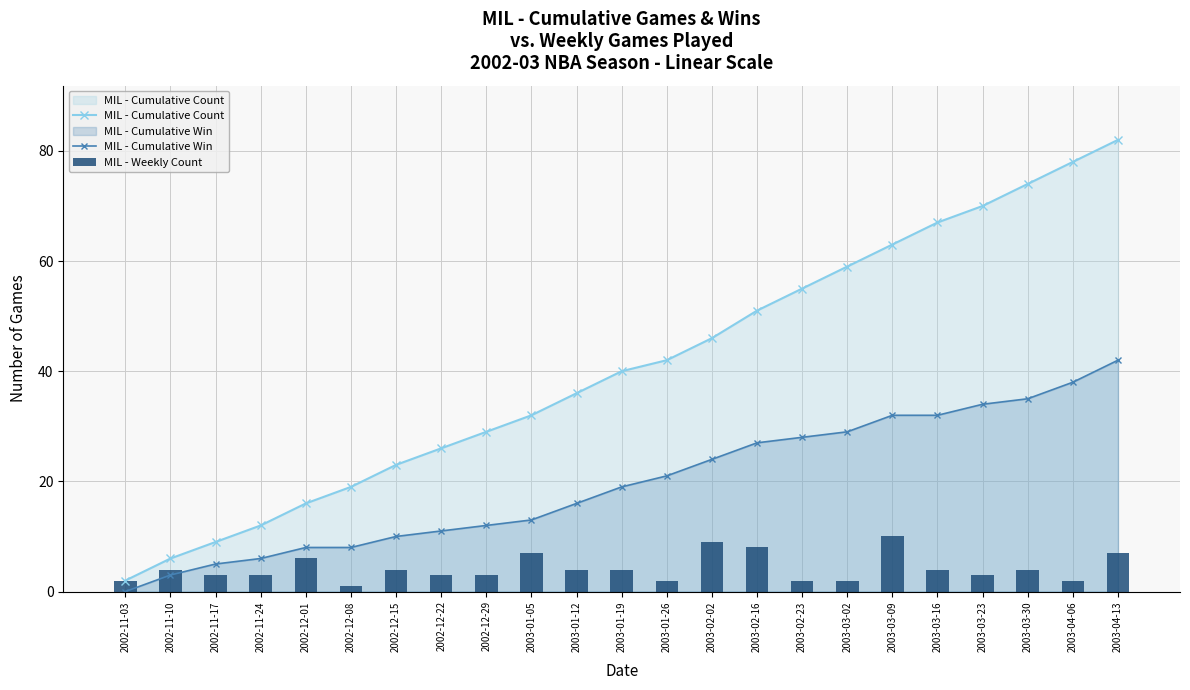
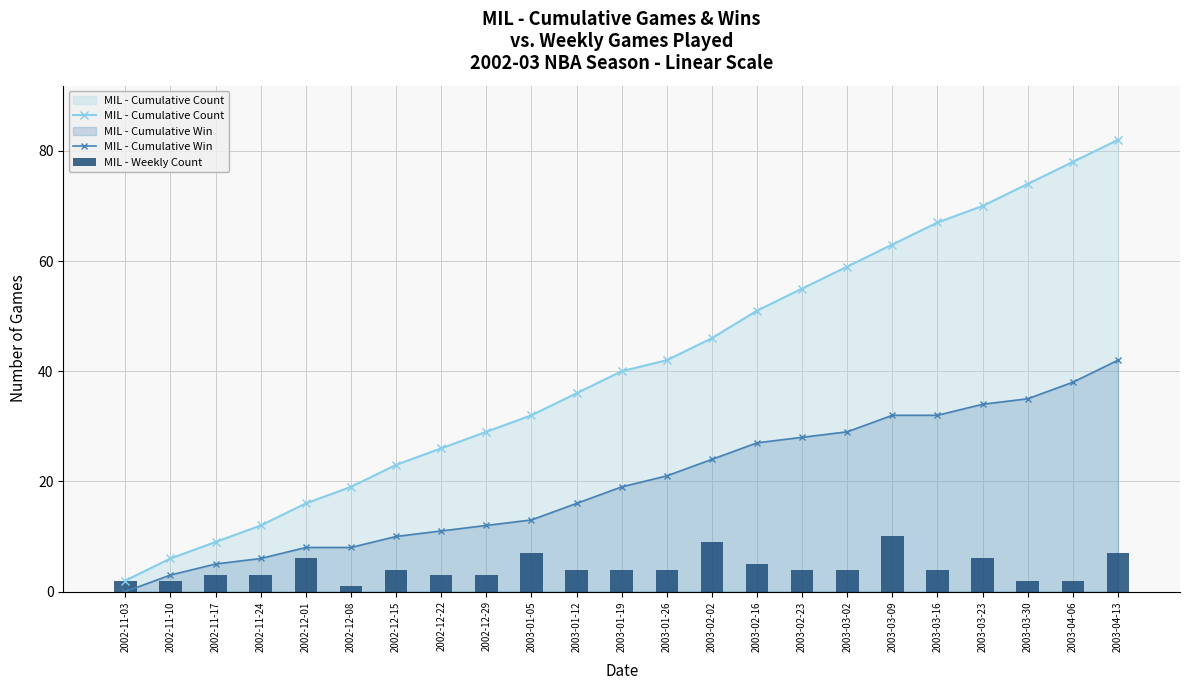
  {
    "MIL - Weekly Count": {
      "2002-11-03": 2,
-     "2002-11-10": 4,
+     "2002-11-10": 2,
      "2002-11-17": 3,
      "2002-11-24": 3,
      "2002-12-01": 6,
      "2002-12-08": 1,
      "2002-12-15": 4,
      "2002-12-22": 3,
      "2002-12-29": 3,
      "2003-01-05": 7,
      "2003-01-12": 4,
      "2003-01-19": 4,
-     "2003-01-26": 2,
+     "2003-01-26": 4,
      "2003-02-02": 9,
-     "2003-02-16": 8,
-     "2003-02-23": 2,
-     "2003-03-02": 2,
+     "2003-02-16": 5,
+     "2003-02-23": 4,
+     "2003-03-02": 4,
      "2003-03-09": 10,
      "2003-03-16": 4,
-     "2003-03-23": 3,
-     "2003-03-30": 4,
+     "2003-03-23": 6,
+     "2003-03-30": 2,
      "2003-04-06": 2,
      "2003-04-13": 7
    }
  }
